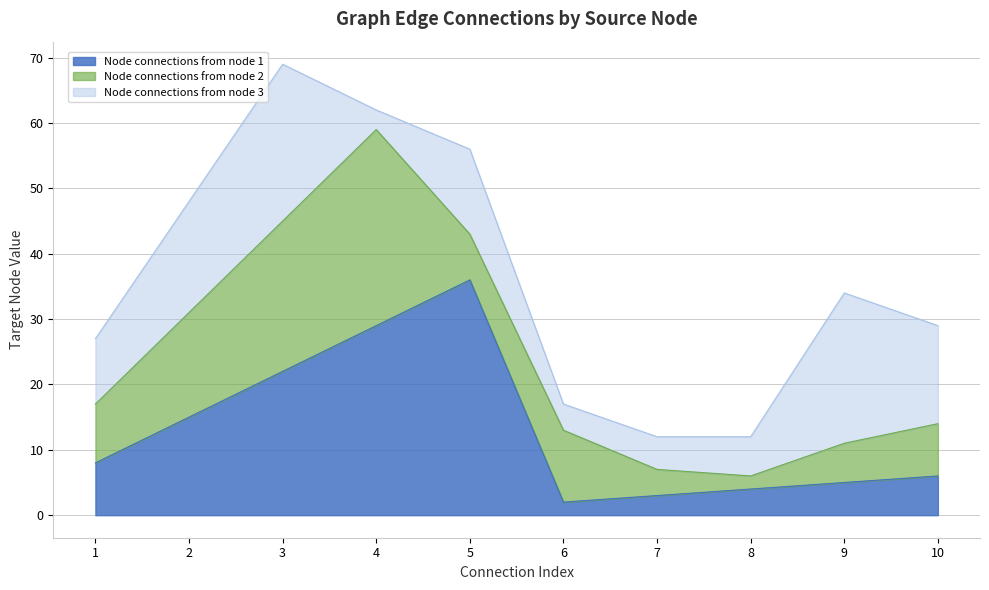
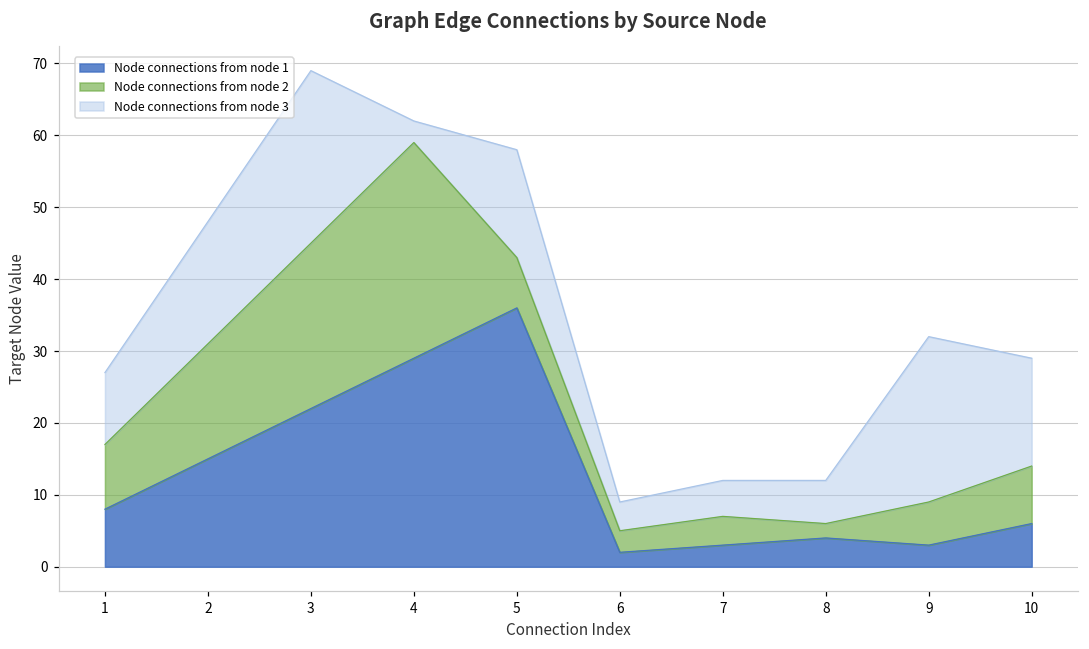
  {
    "Node connections from node 1": {
      "1": 8,
      "2": 15,
      "3": 22,
      "4": 29,
      "5": 36,
      "6": 2,
      "7": 3,
      "8": 4,
-     "9": 5,
+     "9": 3,
      "10": 6
    },
    "Node connections from node 2": {
      "1": 9,
      "2": 16,
      "3": 23,
      "4": 30,
      "5": 7,
-     "6": 11,
+     "6": 3,
      "7": 4,
      "8": 2,
      "9": 6,
      "10": 8
    },
    "Node connections from node 3": {
      "1": 10,
      "2": 17,
      "3": 24,
      "4": 3,
-     "5": 13,
+     "5": 15,
      "6": 4,
      "7": 5,
      "8": 6,
      "9": 23,
      "10": 15
    }
  }
